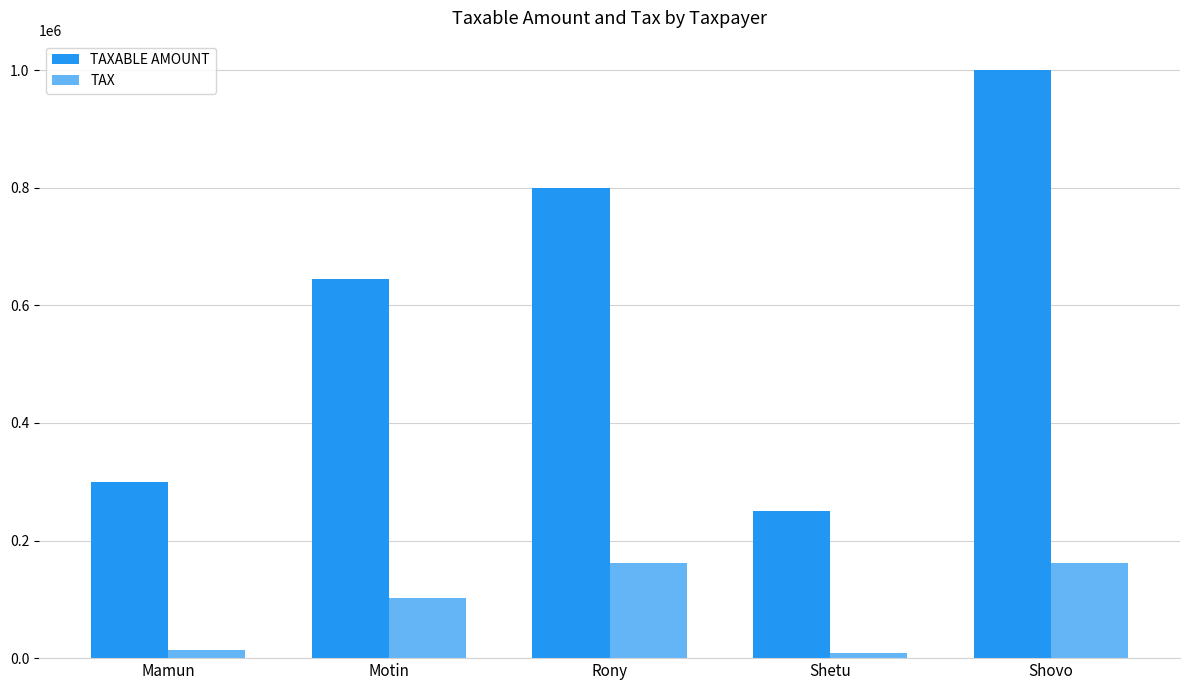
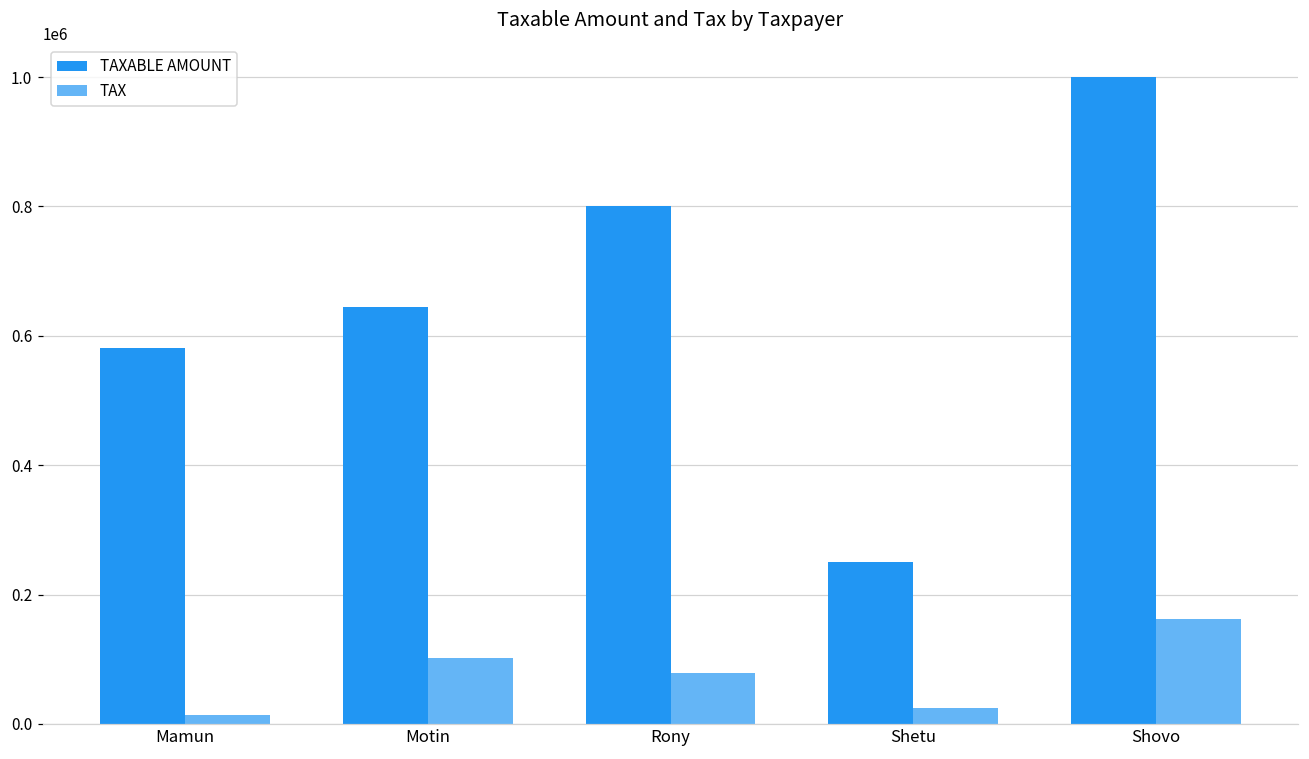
  {
    "TAXABLE AMOUNT": {
-     "Mamun": 300000,
+     "Mamun": 580000,
      "Motin": 640000,
      "Rony": 800000,
      "Shetu": 250000,
      "Shovo": 1000000
    },
    "TAX": {
      "Mamun": 10000,
      "Motin": 100000,
-     "Rony": 160000,
-     "Shetu": 10000,
+     "Rony": 80000,
+     "Shetu": 30000,
      "Shovo": 160000
    }
  }
